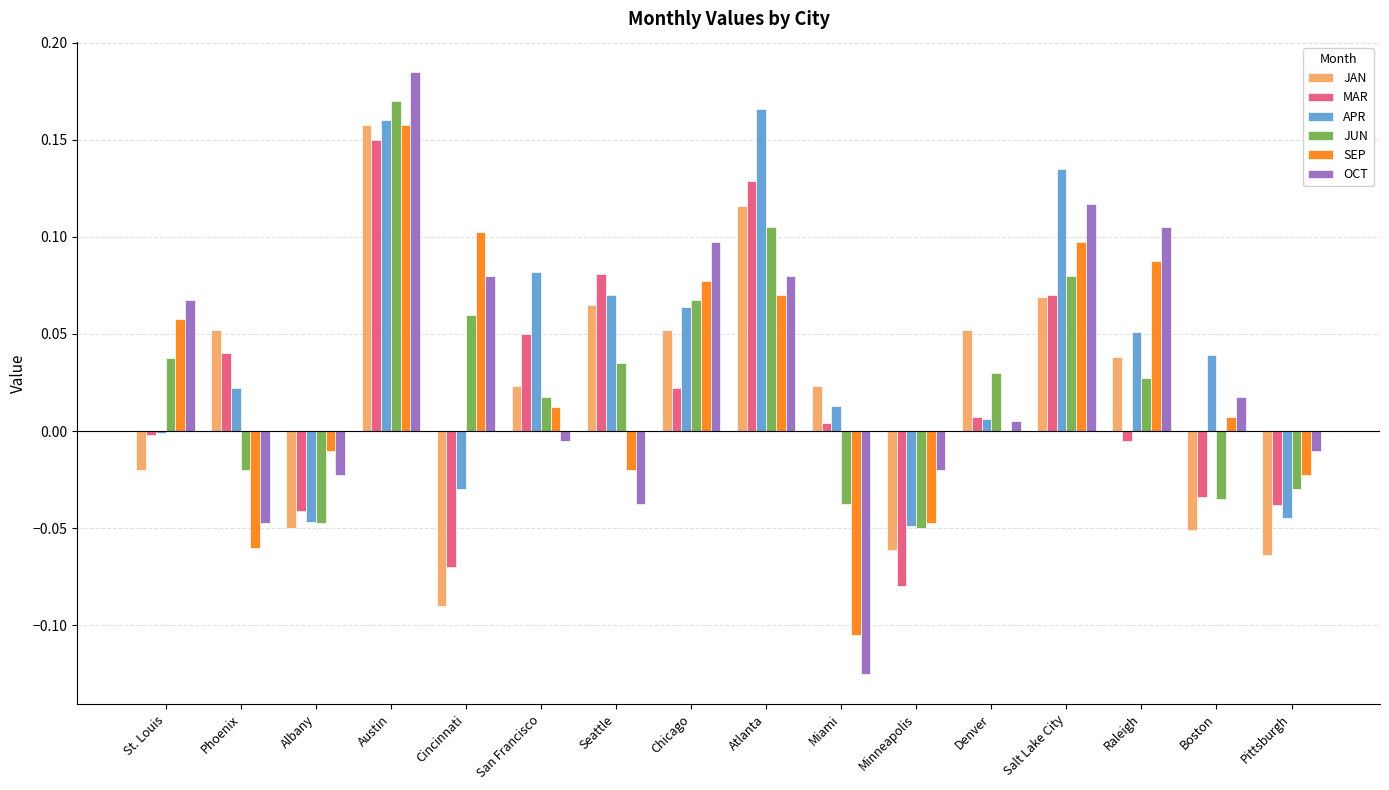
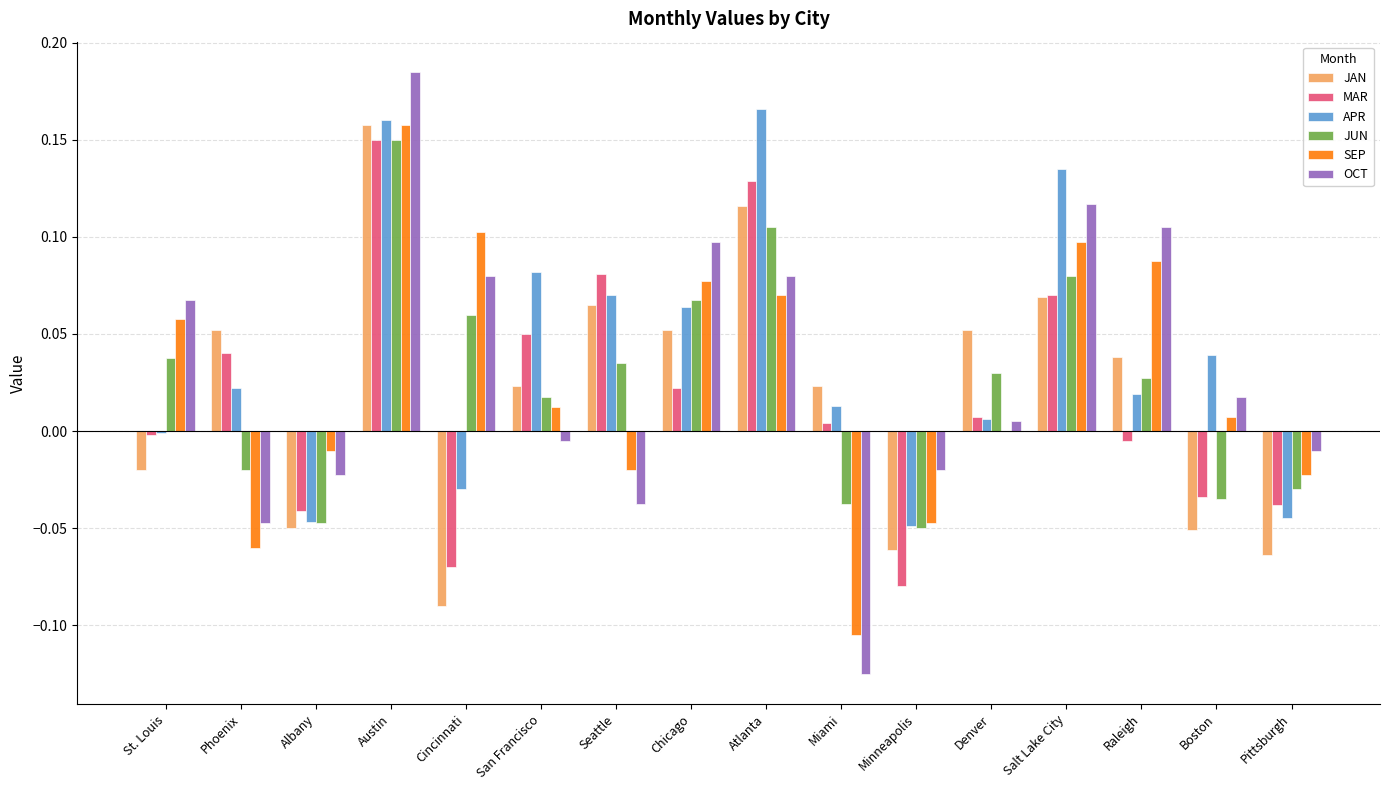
  {
    "JAN": {
      "St. Louis": -0.020,
      "Phoenix": 0.052,
      "Albany": -0.050,
      "Austin": 0.158,
      "Cincinnati": -0.090,
      "San Francisco": 0.023,
      "Seattle": 0.065,
      "Chicago": 0.052,
      "Atlanta": 0.116,
      "Miami": 0.023,
      "Minneapolis": -0.061,
      "Denver": 0.052,
      "Salt Lake City": 0.069,
      "Raleigh": 0.038,
      "Boston": -0.051,
      "Pittsburgh": -0.064
    },
    "MAR": {
      "St. Louis": -0.002,
      "Phoenix": 0.040,
      "Albany": -0.041,
      "Austin": 0.150,
      "Cincinnati": -0.070,
      "San Francisco": 0.050,
      "Seattle": 0.081,
      "Chicago": 0.022,
      "Atlanta": 0.129,
      "Miami": 0.004,
      "Minneapolis": -0.080,
      "Denver": 0.007,
      "Salt Lake City": 0.070,
      "Raleigh": -0.005,
      "Boston": -0.034,
      "Pittsburgh": -0.038
    },
    "APR": {
      "Phoenix": 0.022,
      "Albany": -0.047,
      "Austin": 0.160,
      "Cincinnati": -0.030,
      "San Francisco": 0.082,
      "Seattle": 0.070,
      "Chicago": 0.064,
      "Atlanta": 0.166,
      "Miami": 0.013,
      "Minneapolis": -0.049,
      "Denver": 0.006,
      "Salt Lake City": 0.135,
-     "Raleigh": 0.051,
+     "Raleigh": 0.019,
      "Boston": 0.039,
      "Pittsburgh": -0.045
    },
    "JUN": {
      "St. Louis": 0.038,
      "Phoenix": -0.02,
      "Albany": -0.048,
-     "Austin": 0.17,
+     "Austin": 0.15,
      "Cincinnati": 0.06,
      "San Francisco": 0.018,
      "Seattle": 0.035,
      "Chicago": 0.068,
      "Atlanta": 0.105,
      "Miami": -0.038,
      "Minneapolis": -0.05,
      "Denver": 0.03,
      "Salt Lake City": 0.08,
      "Raleigh": 0.028,
      "Boston": -0.035,
      "Pittsburgh": -0.03
    },
    "SEP": {
      "St. Louis": 0.058,
      "Phoenix": -0.060,
      "Albany": -0.010,
      "Austin": 0.158,
      "Cincinnati": 0.103,
      "San Francisco": 0.013,
      "Seattle": -0.020,
      "Chicago": 0.078,
      "Atlanta": 0.070,
      "Miami": -0.105,
      "Minneapolis": -0.048,
      "Denver": 0.000,
      "Salt Lake City": 0.098,
      "Raleigh": 0.088,
      "Boston": 0.008,
      "Pittsburgh": -0.023
    },
    "OCT": {
      "St. Louis": 0.068,
      "Phoenix": -0.048,
      "Albany": -0.023,
      "Austin": 0.185,
      "Cincinnati": 0.080,
      "San Francisco": -0.005,
      "Seattle": -0.038,
      "Chicago": 0.098,
      "Atlanta": 0.080,
      "Miami": -0.125,
      "Minneapolis": -0.020,
      "Denver": 0.005,
      "Salt Lake City": 0.117,
      "Raleigh": 0.105,
      "Boston": 0.018,
      "Pittsburgh": -0.010
    }
  }
